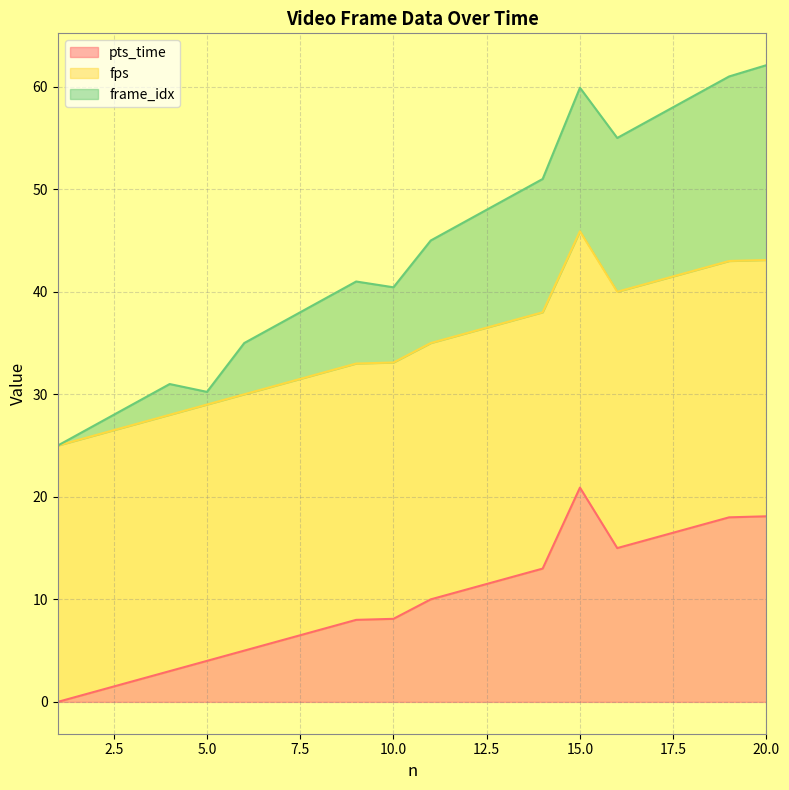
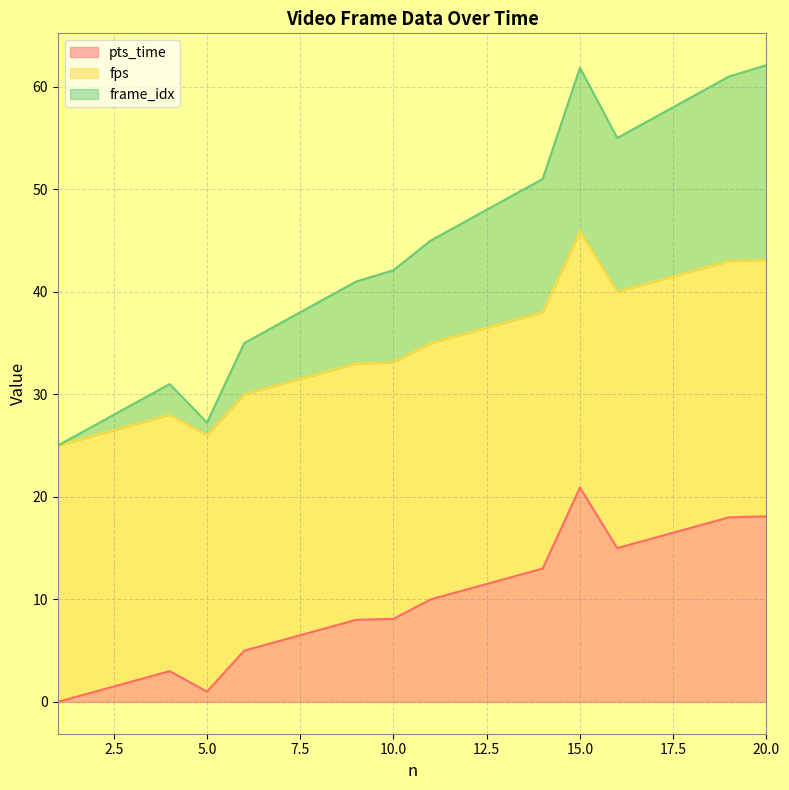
  {
    "pts_time": {
-     "5.0": 4,
+     "5.0": 1,
      "10.0": 8,
      "15.0": 21,
      "20.0": 18
    },
    "fps": {
      "5.0": 25.0,
      "10.0": 25.0,
      "15.0": 25.0,
      "20.0": 25.0
    },
    "frame_idx": {
      "5.0": 1.2,
-     "10.0": 7.3,
-     "15.0": 14.0,
+     "10.0": 9.0,
+     "15.0": 15.9,
      "20.0": 19.0
    }
  }
